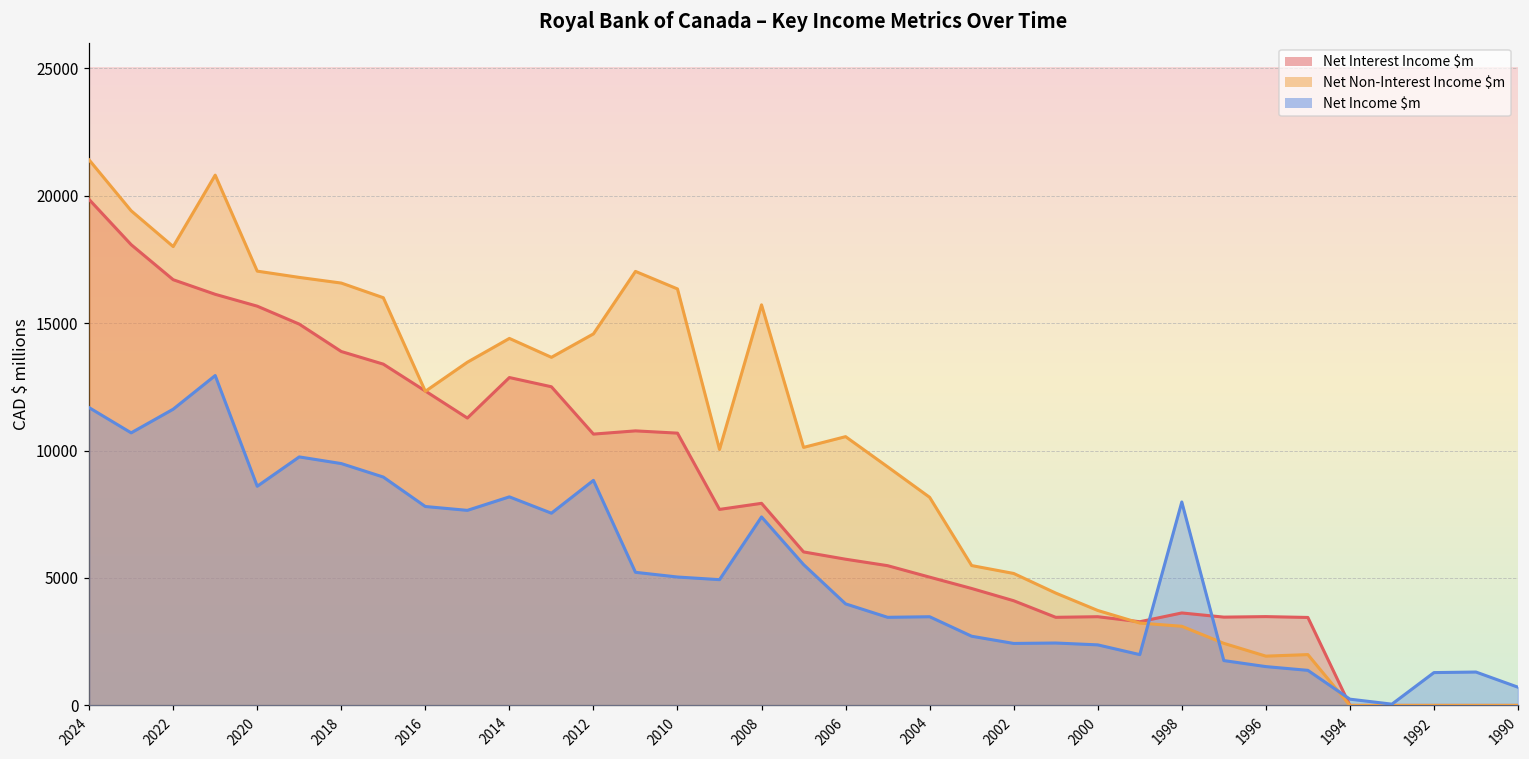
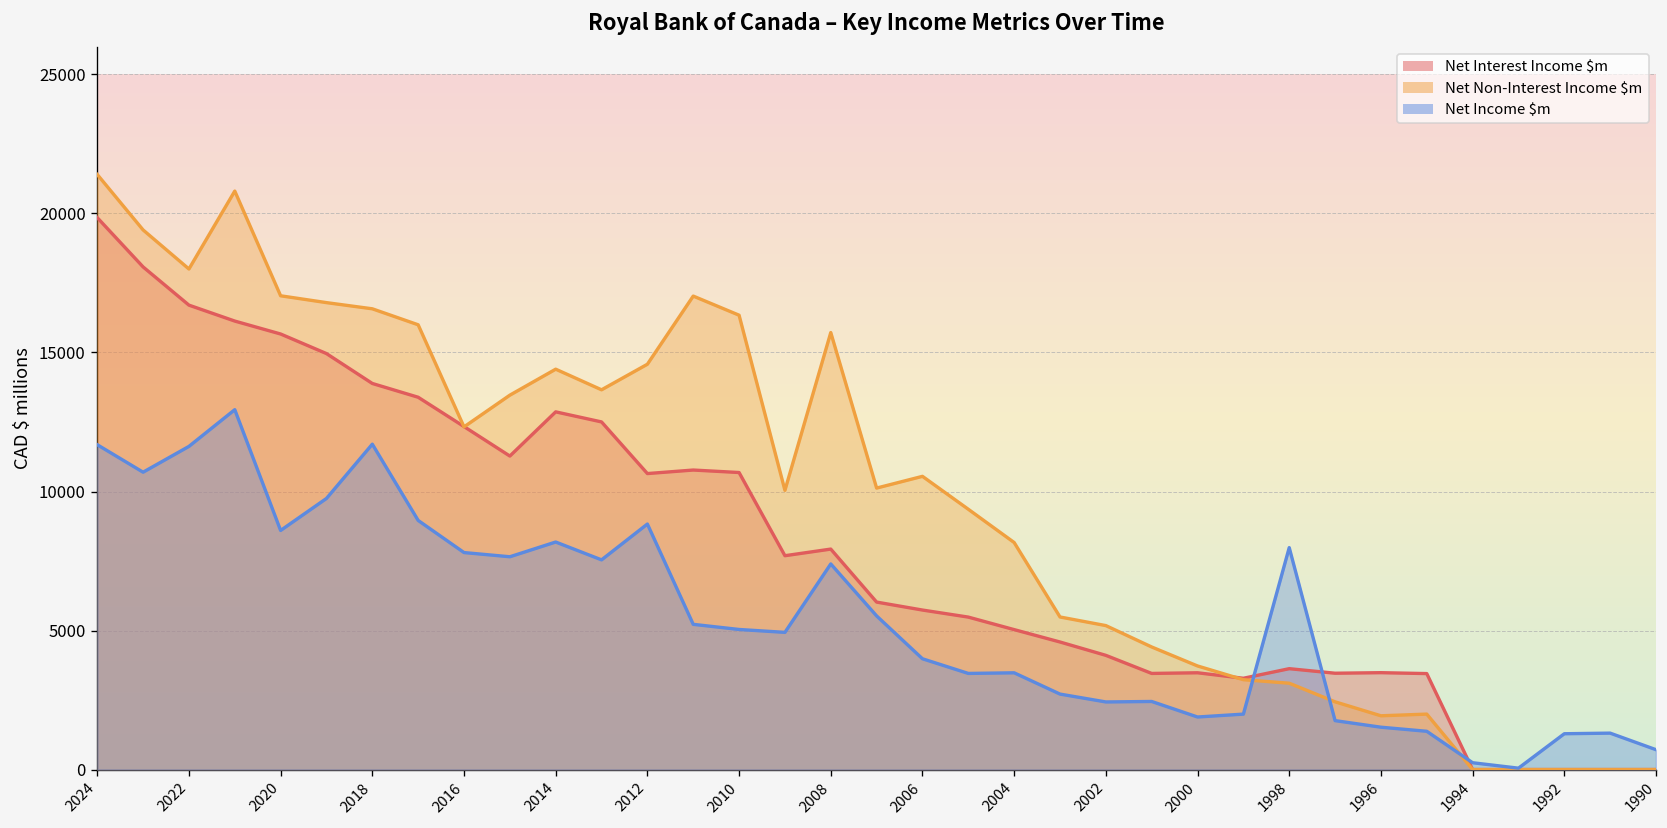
  {
    "Net Income $m": {
      "2024": 11700,
      "2022": 11600,
      "2020": 8600,
-     "2018": 9500,
+     "2018": 11700,
      "2016": 7800,
      "2014": 8200,
      "2012": 8800,
      "2010": 5000,
      "2008": 7400,
      "2006": 4000,
      "2004": 3500,
      "2002": 2400,
-     "2000": 2400,
+     "2000": 1900,
      "1998": 8000,
      "1996": 1500,
      "1994": 200,
      "1992": 1300,
      "1990": 700
    }
  }
